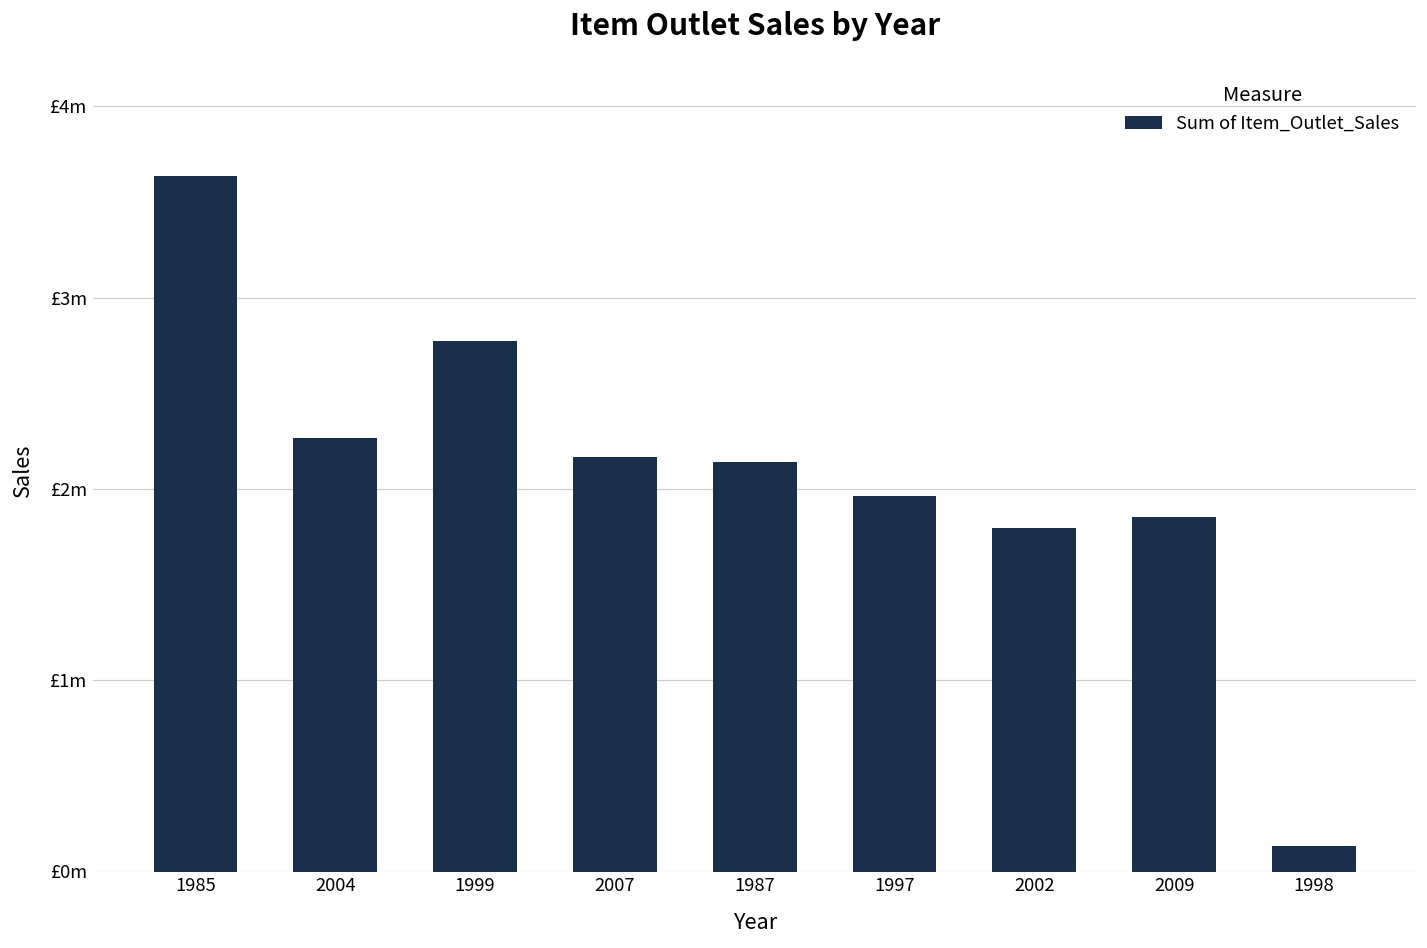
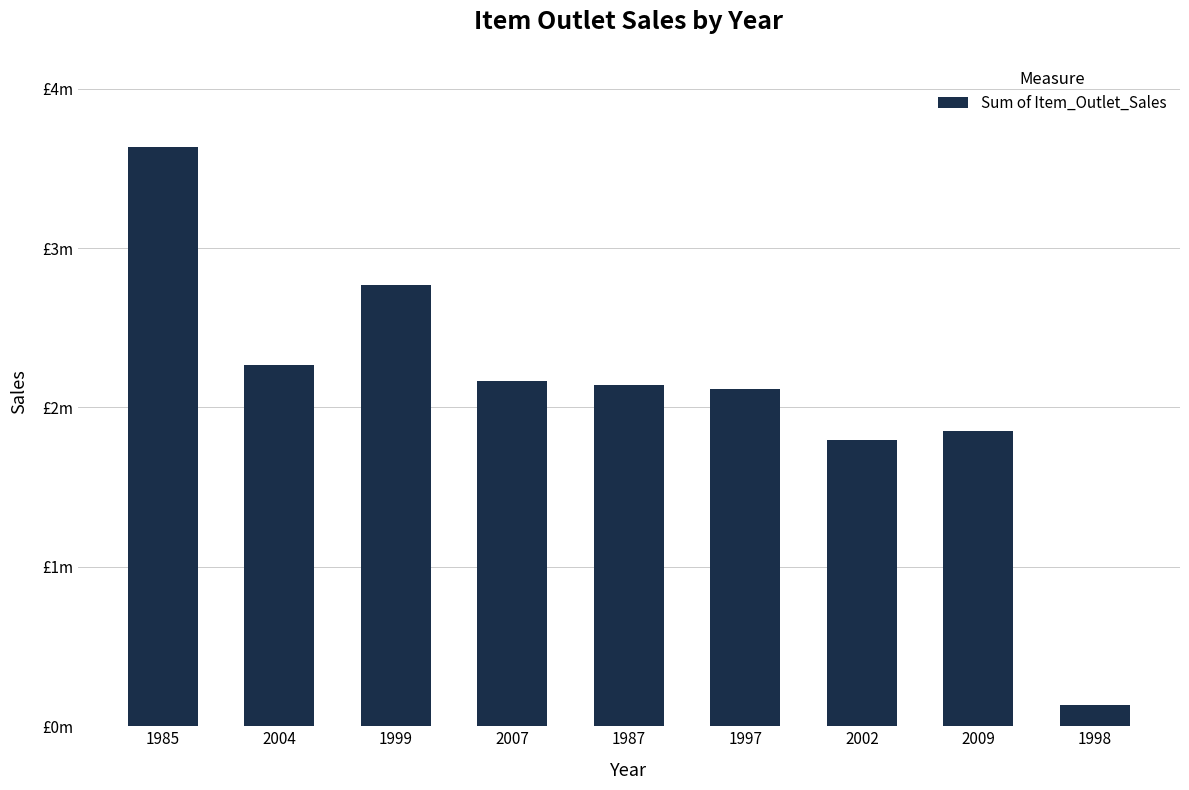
  {
    "1985": "£3.63m",
    "2004": "£2.27m",
    "1999": "£2.77m",
    "2007": "£2.17m",
    "1987": "£2.14m",
-   "1997": "£1.96m",
+   "1997": "£2.12m",
    "2002": "£1.80m",
    "2009": "£1.85m",
    "1998": "£0.13m"
  }
